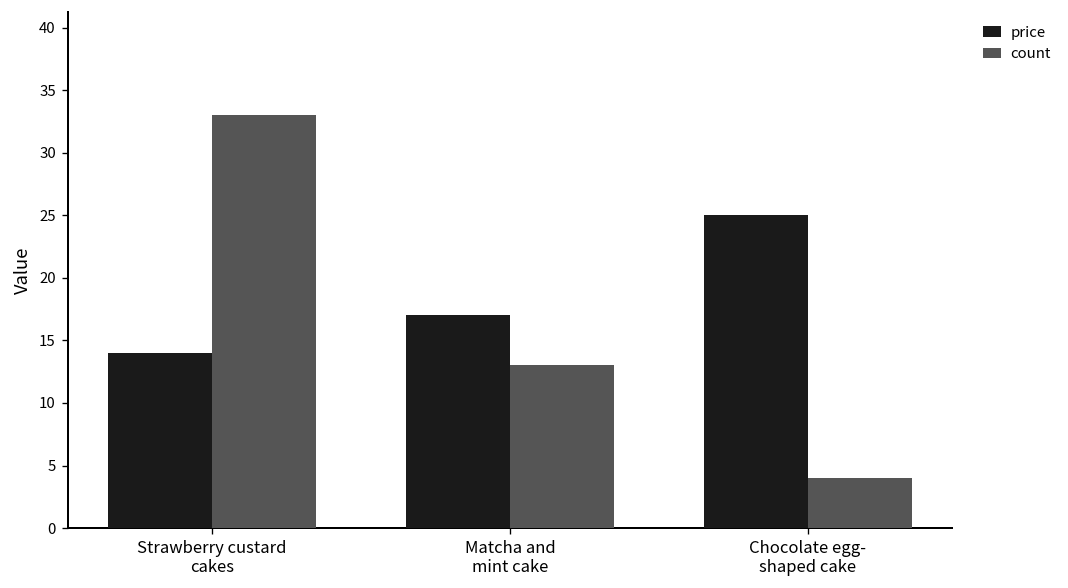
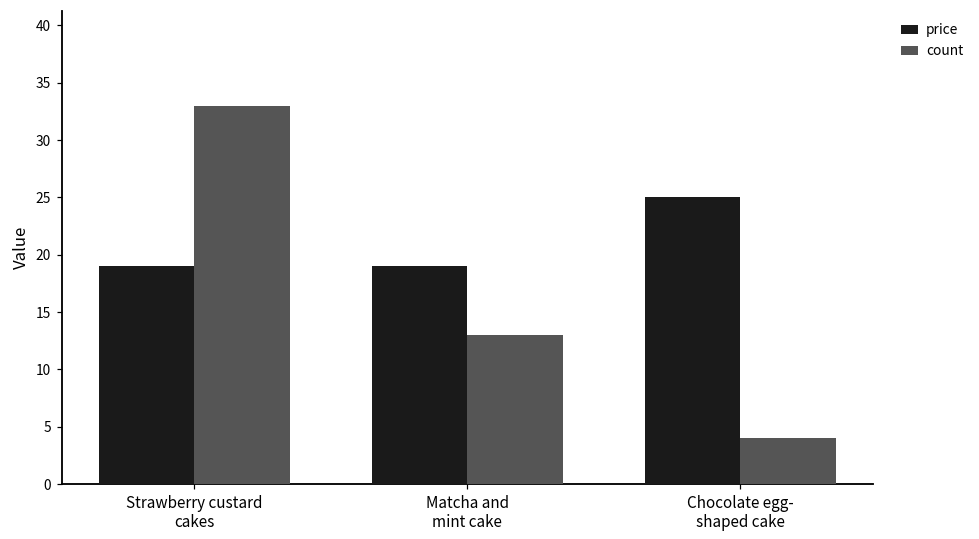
  {
    "price": {
-     "Strawberry custard cakes": 14,
-     "Matcha and mint cake": 17,
+     "Strawberry custard cakes": 19,
+     "Matcha and mint cake": 19,
      "Chocolate egg- shaped cake": 25
    },
    "count": {
      "Strawberry custard cakes": 33,
      "Matcha and mint cake": 13,
      "Chocolate egg- shaped cake": 4
    }
  }
